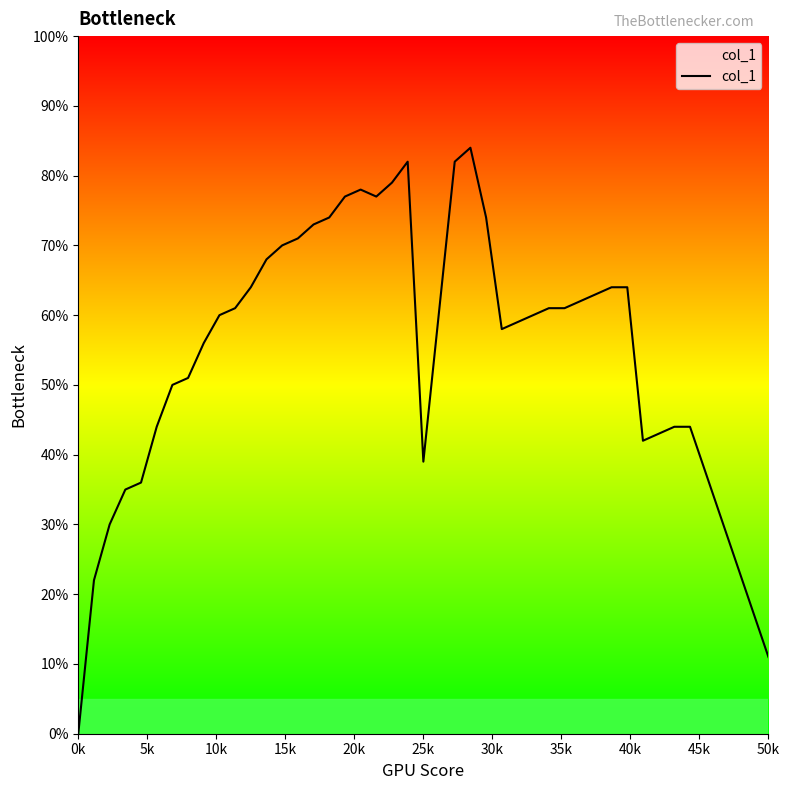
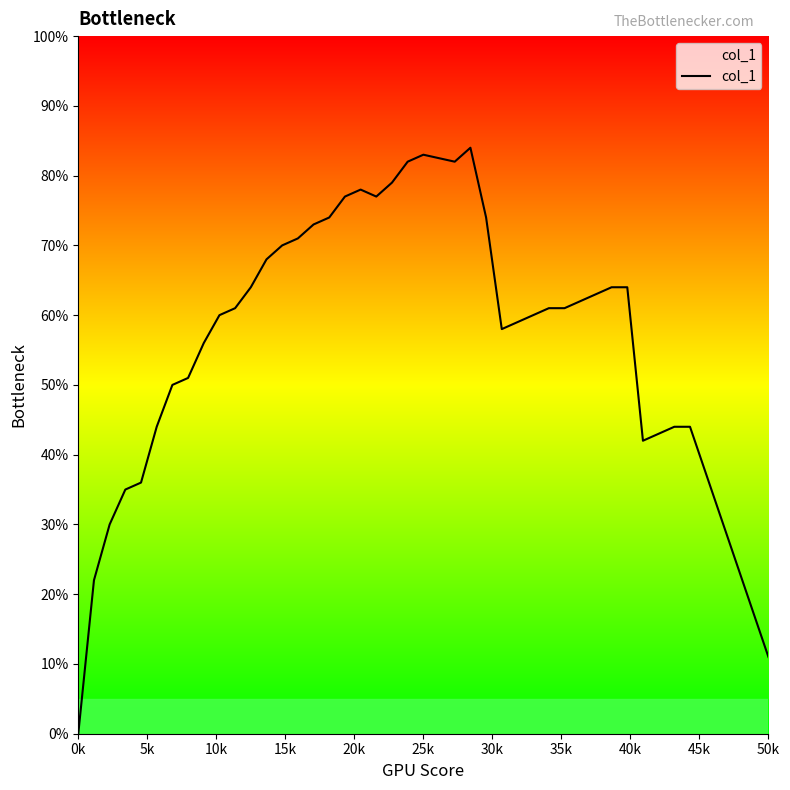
  {
-   "25k": "39%",
+   "25k": "83%",
    "50k": "11%"
  }
